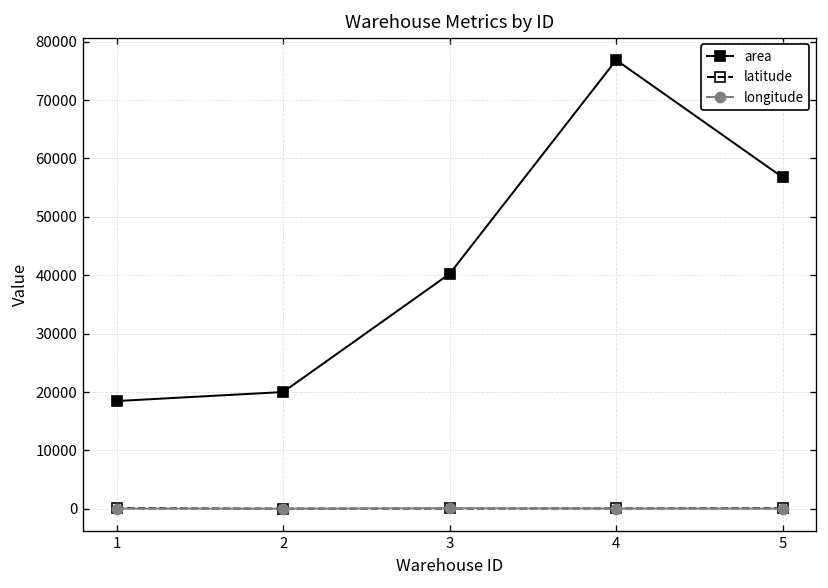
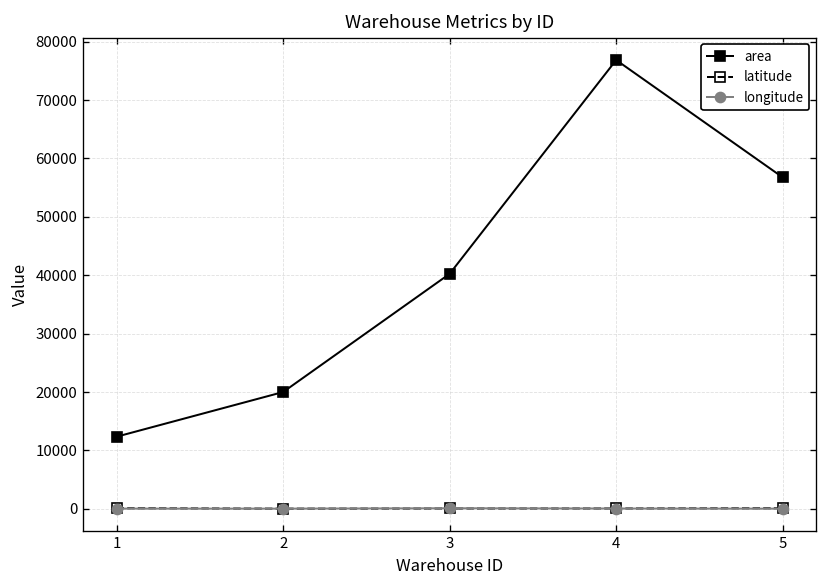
  {
    "area": {
-     "1": 18000,
+     "1": 12000,
      "2": 20000,
      "3": 40000,
      "4": 77000,
      "5": 57000
    },
    "longitude": {
      "1": 0,
      "2": 0,
      "3": 0,
      "4": 0,
      "5": 0
    }
  }
